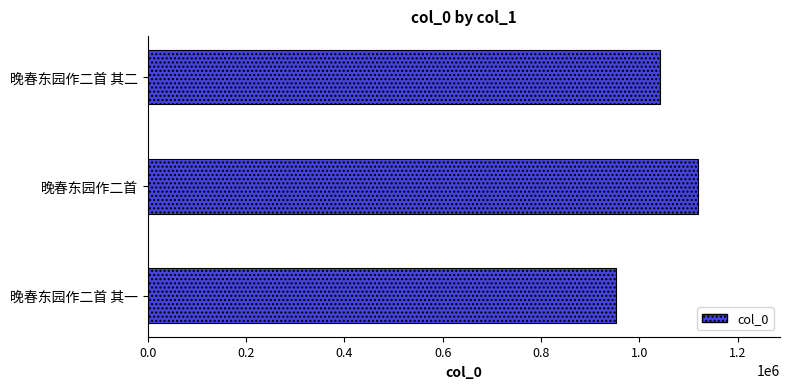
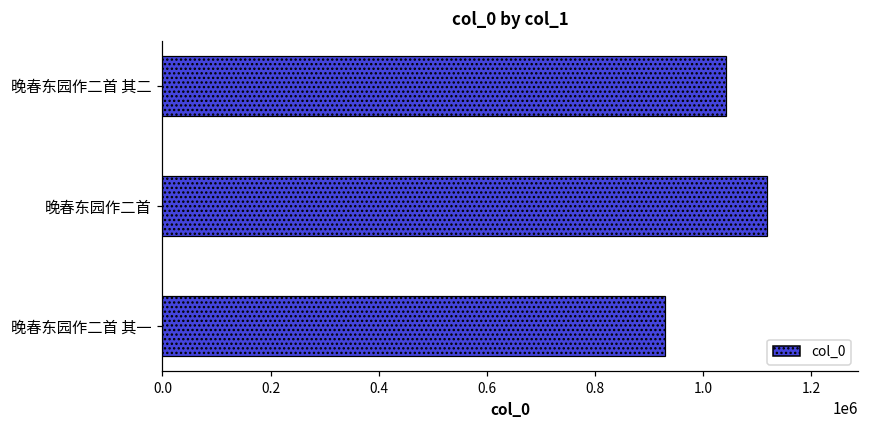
  {
    "晚春东园作二首 其二": 1040000,
    "晚春东园作二首": 1120000,
-   "晚春东园作二首 其一": 950000
+   "晚春东园作二首 其一": 930000
  }
